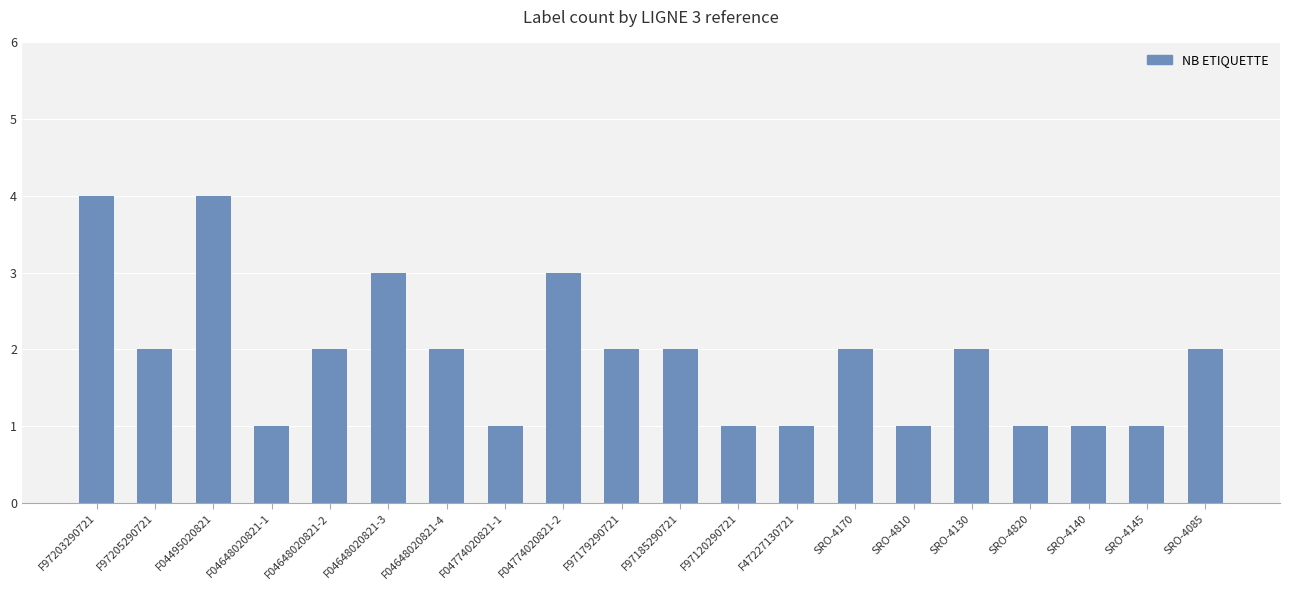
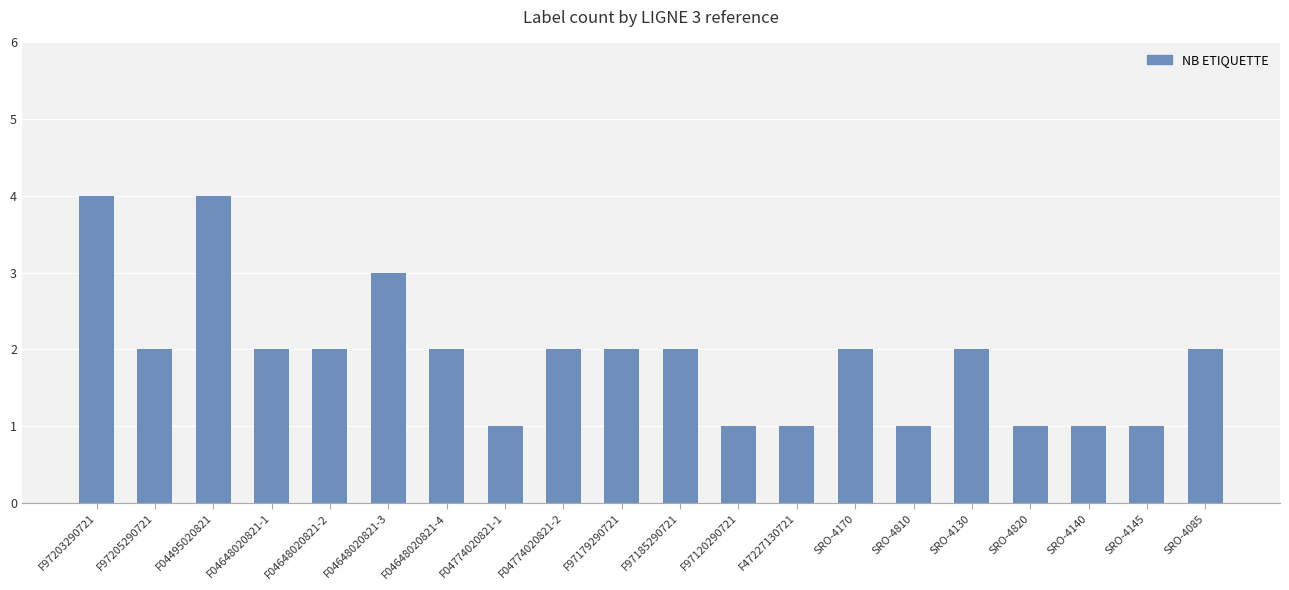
  {
    "F97203290721": 4,
    "F97205290721": 2,
    "F04495020821": 4,
-   "F04648020821-1": 1,
+   "F04648020821-1": 2,
    "F04648020821-2": 2,
    "F04648020821-3": 3,
    "F04648020821-4": 2,
    "F04774020821-1": 1,
-   "F04774020821-2": 3,
+   "F04774020821-2": 2,
    "F97179290721": 2,
    "F97185290721": 2,
    "F97120290721": 1,
    "F47227130721": 1,
    "SRO-4170": 2,
    "SRO-4810": 1,
    "SRO-4130": 2,
    "SRO-4820": 1,
    "SRO-4140": 1,
    "SRO-4145": 1,
    "SRO-4085": 2
  }
